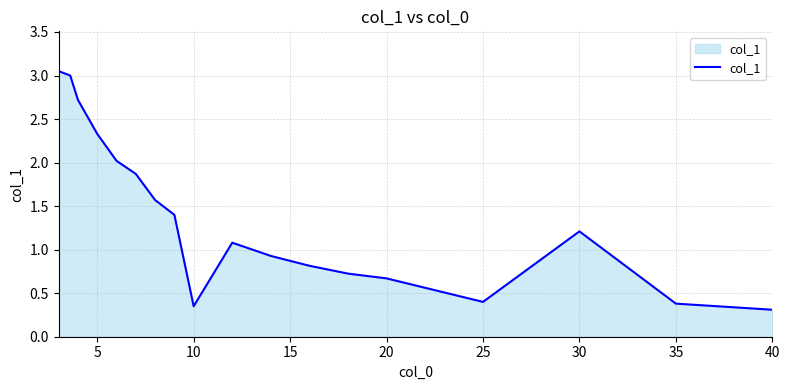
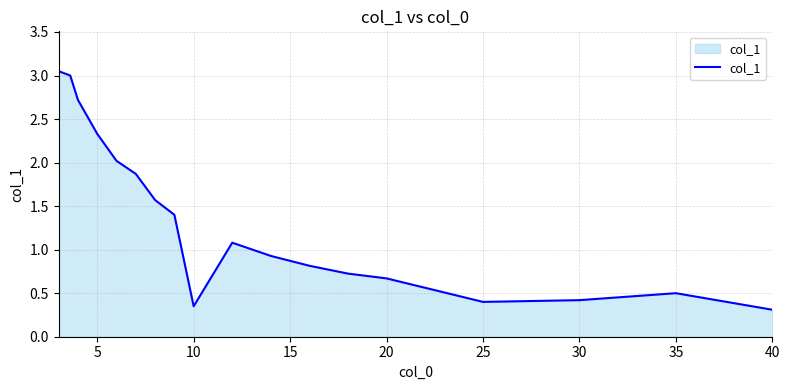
  {
    "5": 2.3,
    "10": 0.4,
    "20": 0.7,
    "25": 0.4,
-   "30": 1.2,
-   "35": 0.4,
+   "30": 0.4,
+   "35": 0.5,
    "40": 0.3
  }
